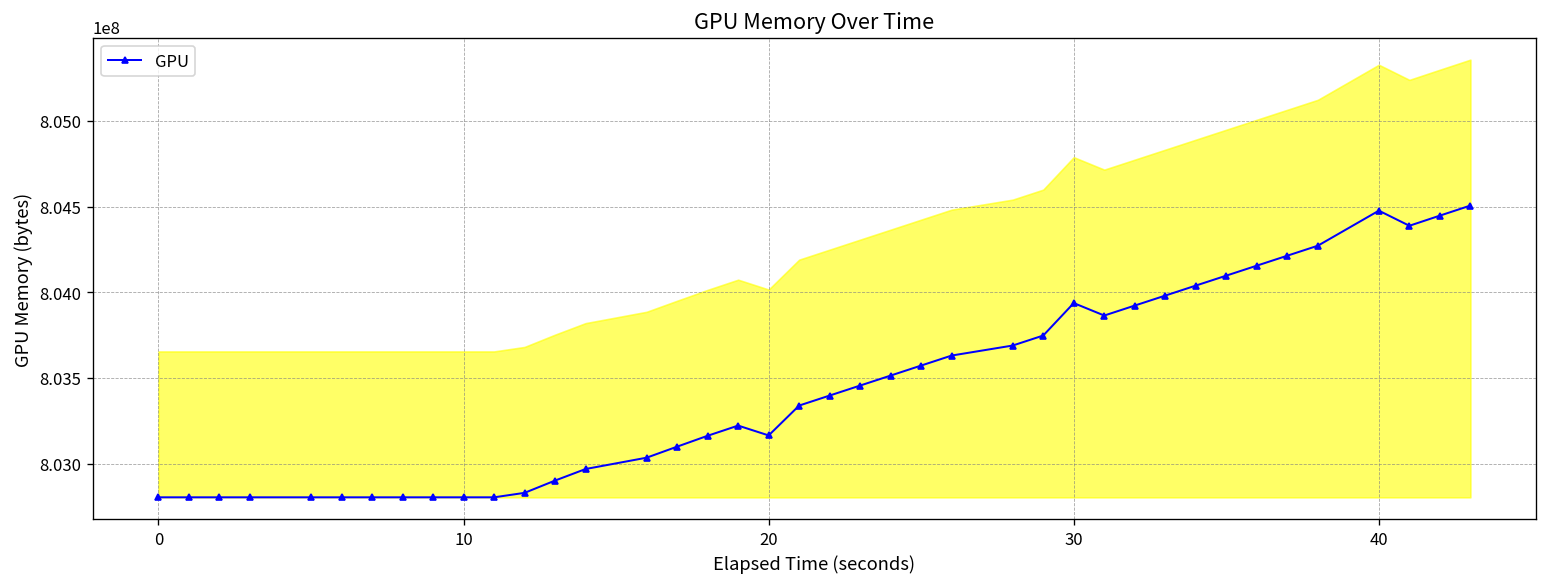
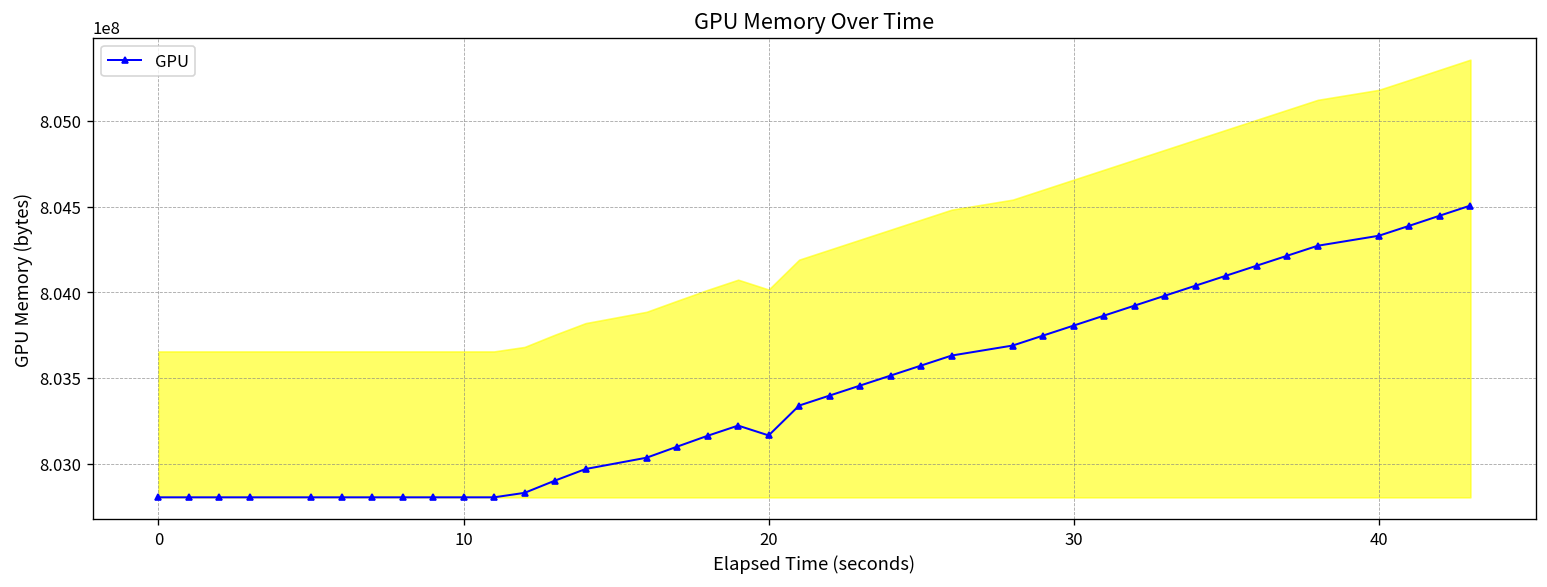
  {
    "GPU": {
      "0": 802800000,
      "10": 802800000,
      "20": 803160000,
-     "30": 803940000,
-     "40": 804480000
+     "30": 803810000,
+     "40": 804330000
    }
  }
